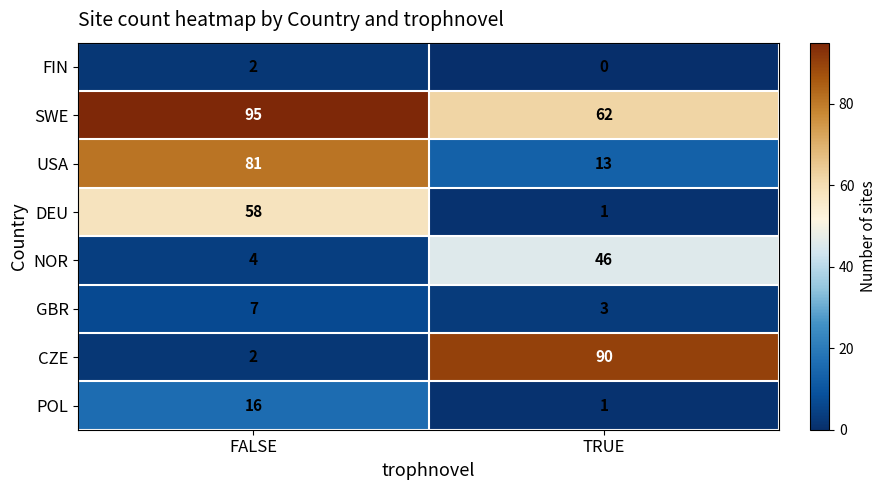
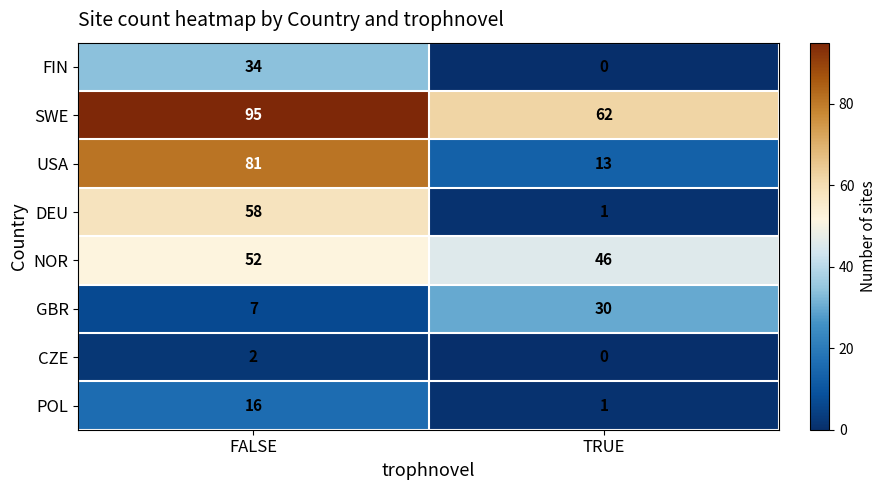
  {
    "FIN": {
-     "FALSE": 2,
+     "FALSE": 34,
      "TRUE": 0
    },
    "SWE": {
      "FALSE": 95,
      "TRUE": 62
    },
    "USA": {
      "FALSE": 81,
      "TRUE": 13
    },
    "DEU": {
      "FALSE": 58,
      "TRUE": 1
    },
    "NOR": {
-     "FALSE": 4,
+     "FALSE": 52,
      "TRUE": 46
    },
    "GBR": {
      "FALSE": 7,
-     "TRUE": 3
+     "TRUE": 30
    },
    "CZE": {
      "FALSE": 2,
-     "TRUE": 90
+     "TRUE": 0
    },
    "POL": {
      "FALSE": 16,
      "TRUE": 1
    }
  }
